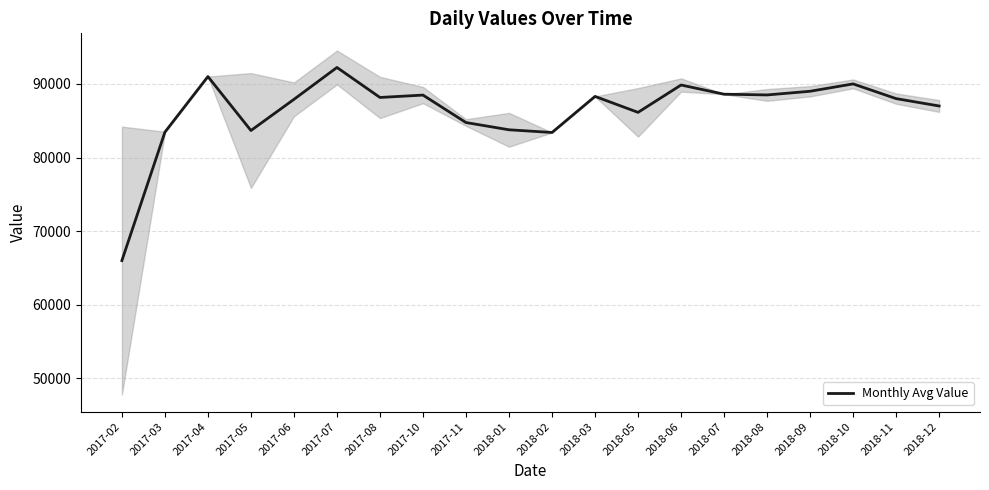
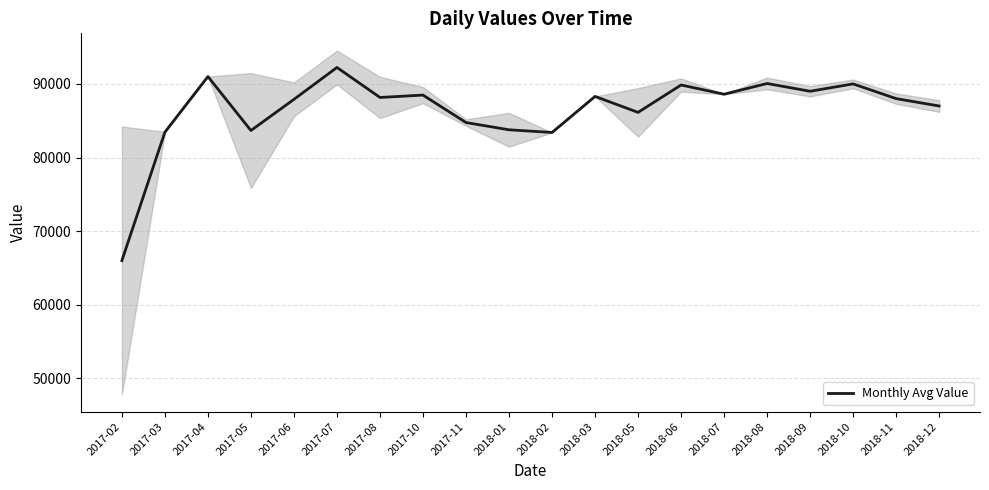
  {
    "Monthly Avg Value": {
      "2017-02": 66000,
      "2017-05": 84000,
      "2017-06": 88000,
      "2017-07": 92000,
      "2017-08": 88000,
      "2017-10": 88000,
      "2017-11": 85000,
      "2018-01": 84000,
      "2018-05": 86000,
      "2018-06": 90000,
-     "2018-08": 89000,
+     "2018-08": 90000,
      "2018-09": 89000,
      "2018-10": 90000,
      "2018-11": 88000,
      "2018-12": 87000
    }
  }
